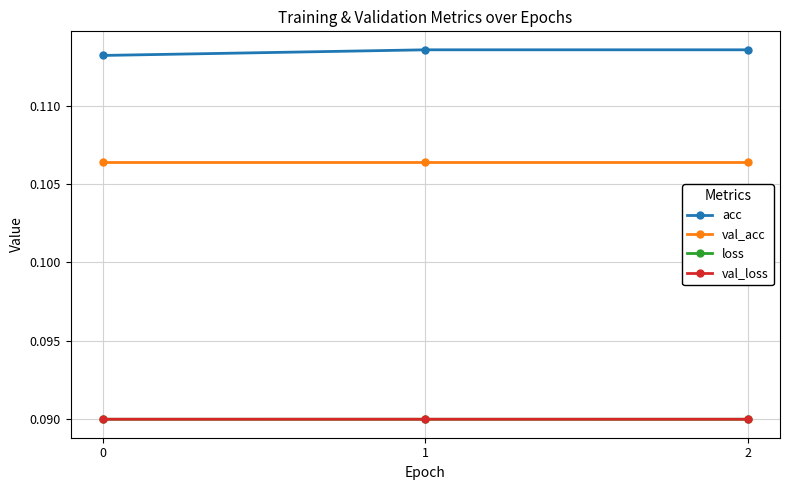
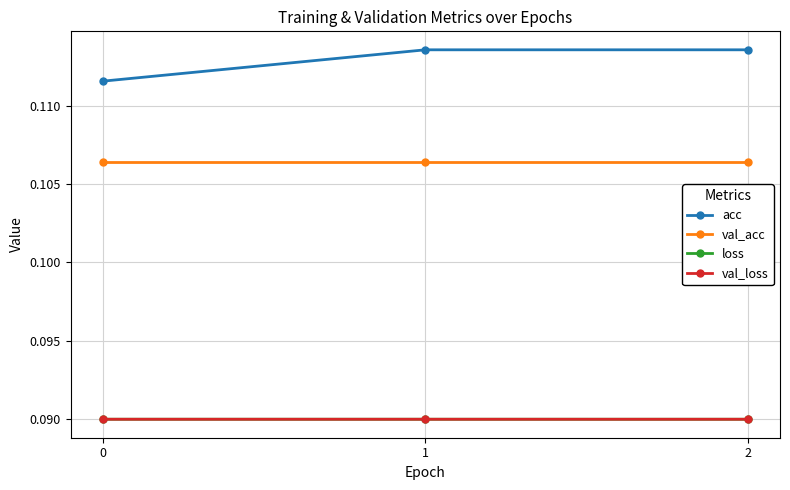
  {
    "acc": {
-     "0": 0.1132,
+     "0": 0.1116,
      "1": 0.1136,
      "2": 0.1136
    },
    "val_acc": {
      "0": 0.1064,
      "1": 0.1064,
      "2": 0.1064
    },
    "val_loss": {
      "0": 0.0900,
      "1": 0.0900,
      "2": 0.0900
    }
  }
